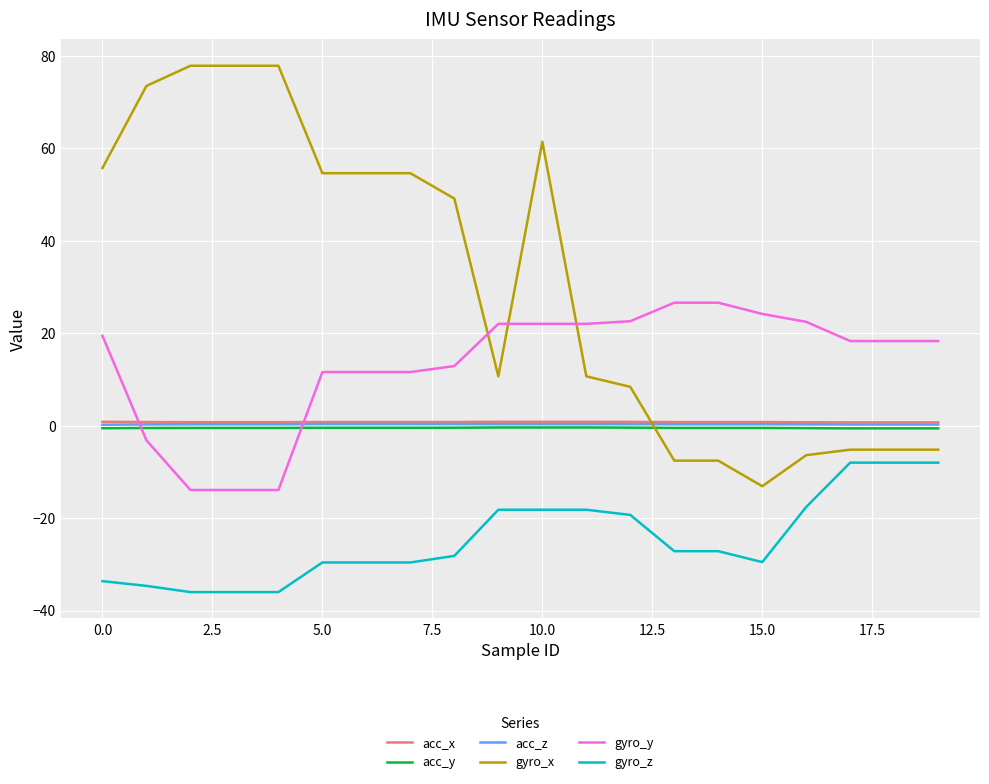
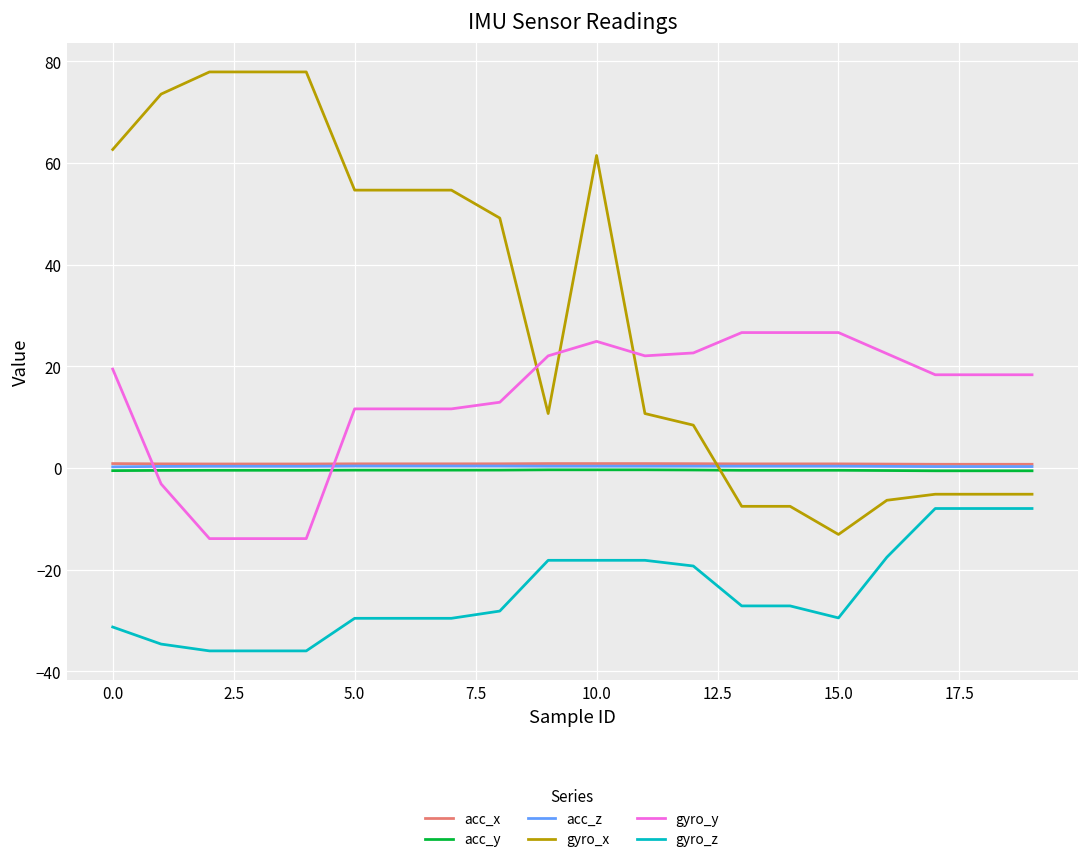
  {
    "acc_x": {
      "0.0": 1
    },
    "acc_y": {
      "0.0": -1,
      "5.0": 0,
      "10.0": 0,
      "15.0": 0
    },
    "acc_z": {
      "0.0": 0
    },
    "gyro_x": {
-     "0.0": 56,
+     "0.0": 63,
      "5.0": 55,
      "10.0": 61,
      "15.0": -13
    },
    "gyro_y": {
      "0.0": 19,
      "5.0": 12,
-     "10.0": 22,
-     "15.0": 24
+     "10.0": 25,
+     "15.0": 27
    },
    "gyro_z": {
-     "0.0": -34,
+     "0.0": -31,
      "5.0": -30,
      "10.0": -18,
      "15.0": -30
    }
  }
